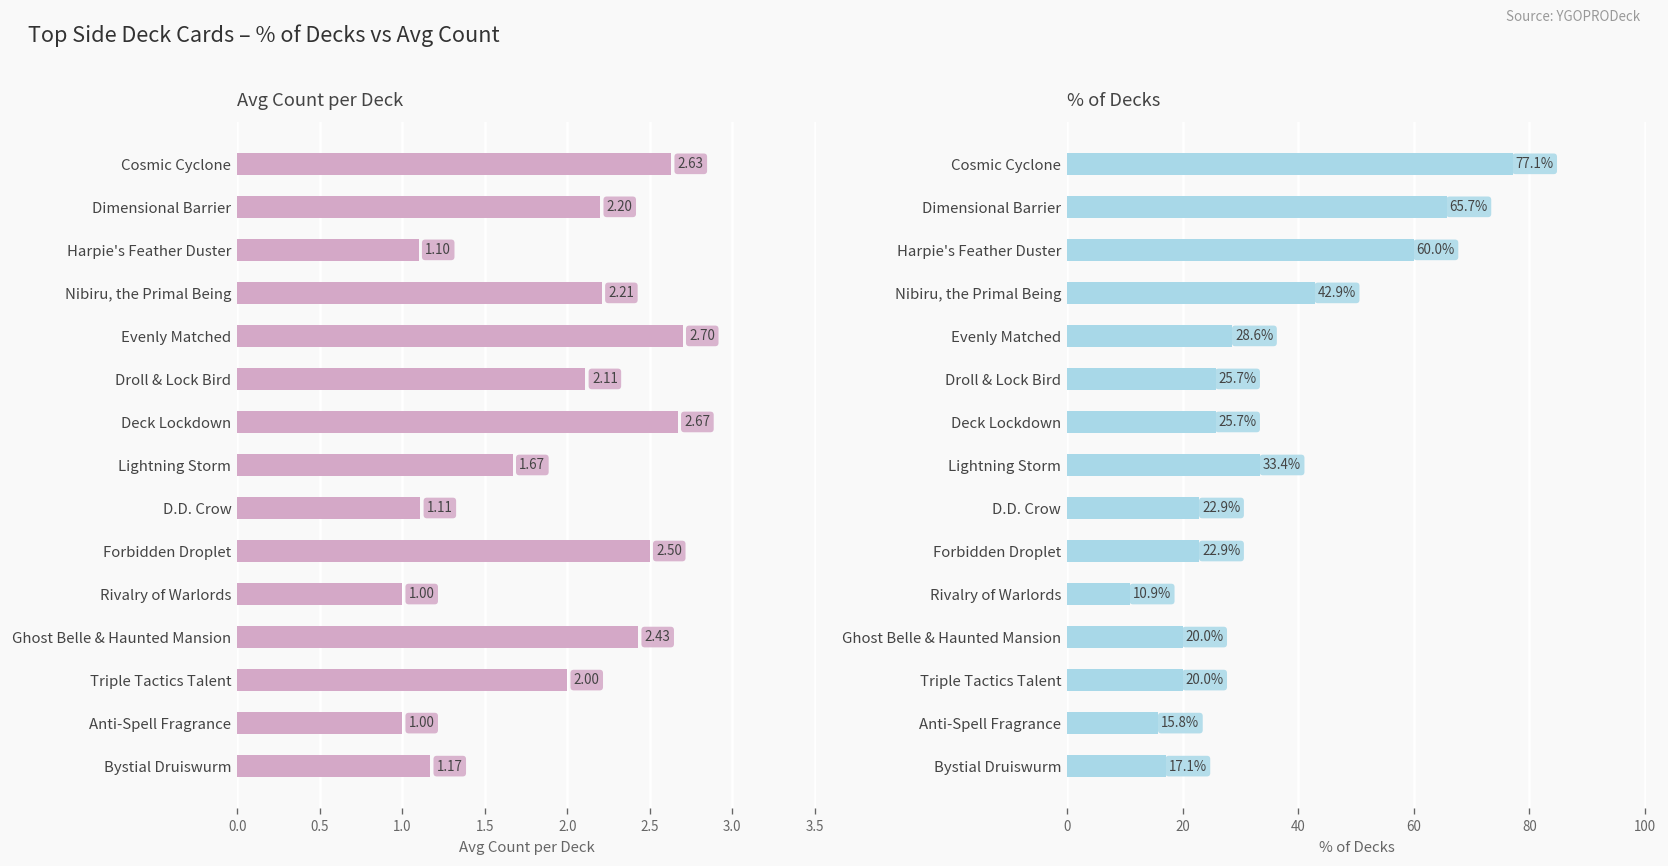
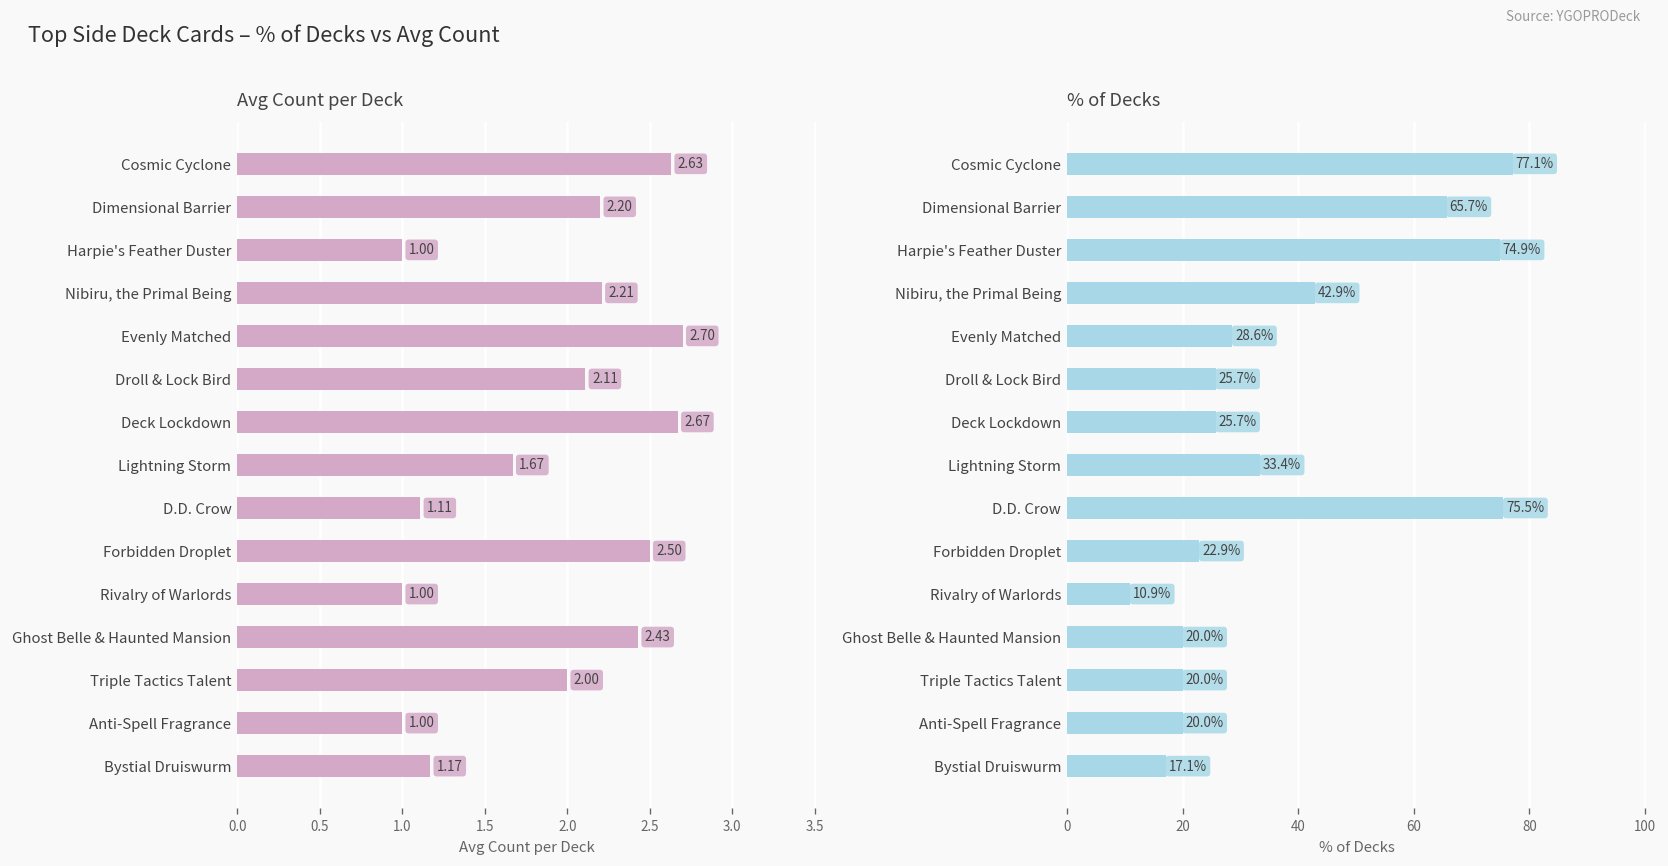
  {
    "Avg Count per Deck": {
-     "Harpie's Feather Duster": "1.10"
+     "Harpie's Feather Duster": "1.00"
    },
    "% of Decks": {
-     "Harpie's Feather Duster": "60.0%",
-     "D.D. Crow": "22.9%",
-     "Anti-Spell Fragrance": "15.8%"
+     "Harpie's Feather Duster": "74.9%",
+     "D.D. Crow": "75.5%",
+     "Anti-Spell Fragrance": "20.0%"
    }
  }
